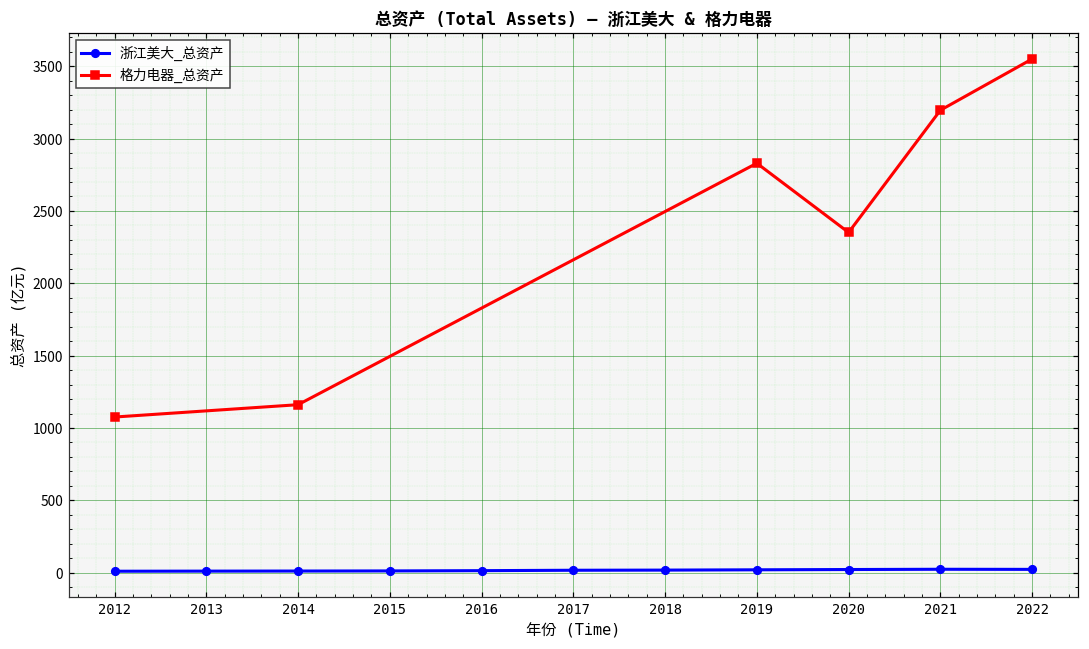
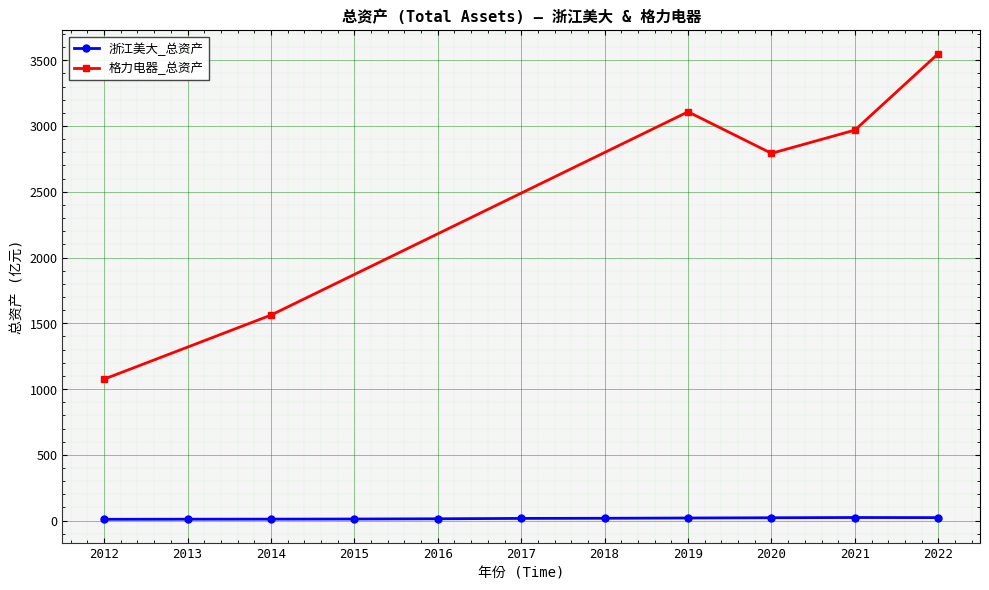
  {
    "浙江美大_总资产": {
      "2012": 10,
      "2013": 10,
      "2014": 10,
      "2015": 10,
      "2016": 10,
      "2017": 20,
      "2018": 20,
      "2019": 20,
      "2020": 20,
      "2021": 20,
      "2022": 20
    },
    "格力电器_总资产": {
      "2012": 1080,
-     "2014": 1160,
-     "2019": 2830,
-     "2020": 2350,
-     "2021": 3200,
+     "2014": 1560,
+     "2019": 3110,
+     "2020": 2790,
+     "2021": 2970,
      "2022": 3550
    }
  }
